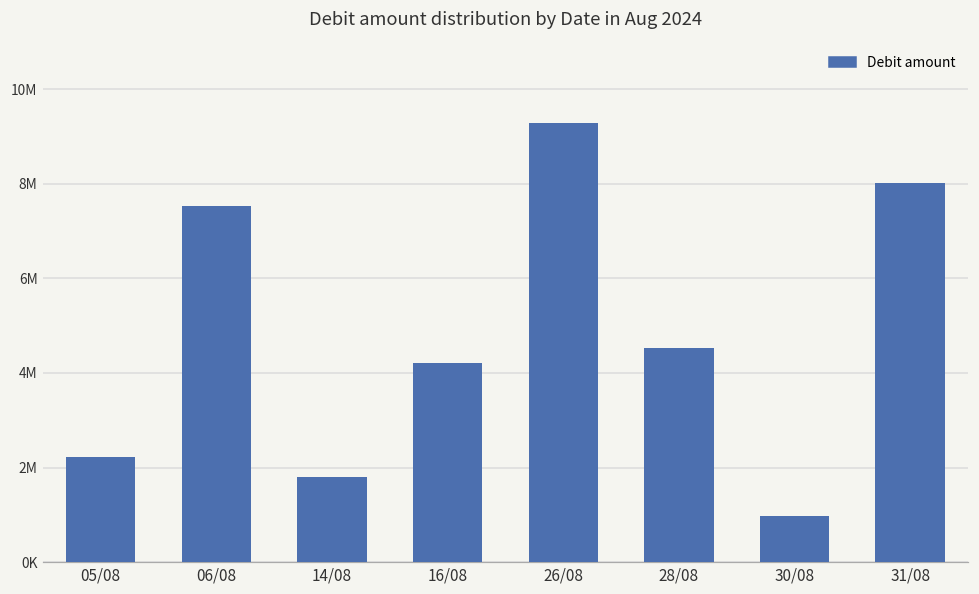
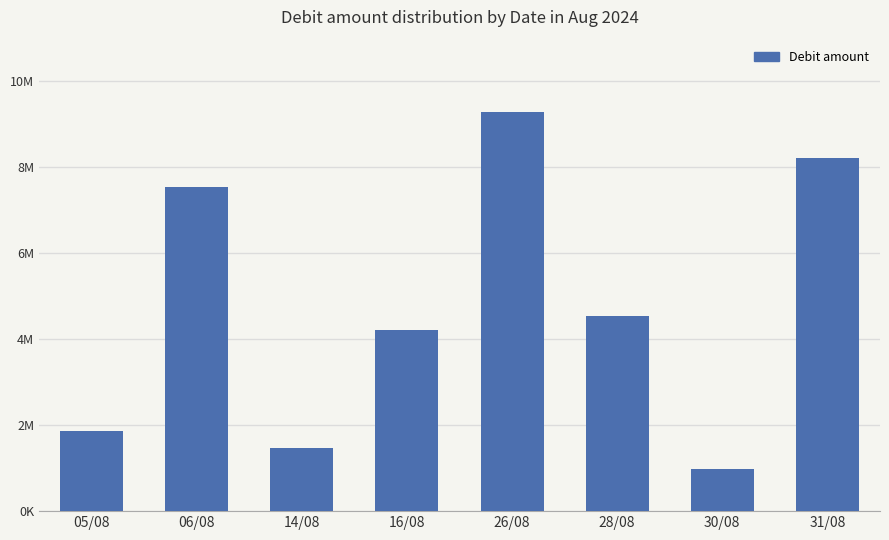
  {
-   "05/08": 2200000,
+   "05/08": 1900000,
    "06/08": 7500000,
-   "14/08": 1800000,
+   "14/08": 1500000,
    "16/08": 4200000,
    "26/08": 9300000,
    "28/08": 4500000,
    "30/08": 1000000,
-   "31/08": 8000000
+   "31/08": 8200000
  }
